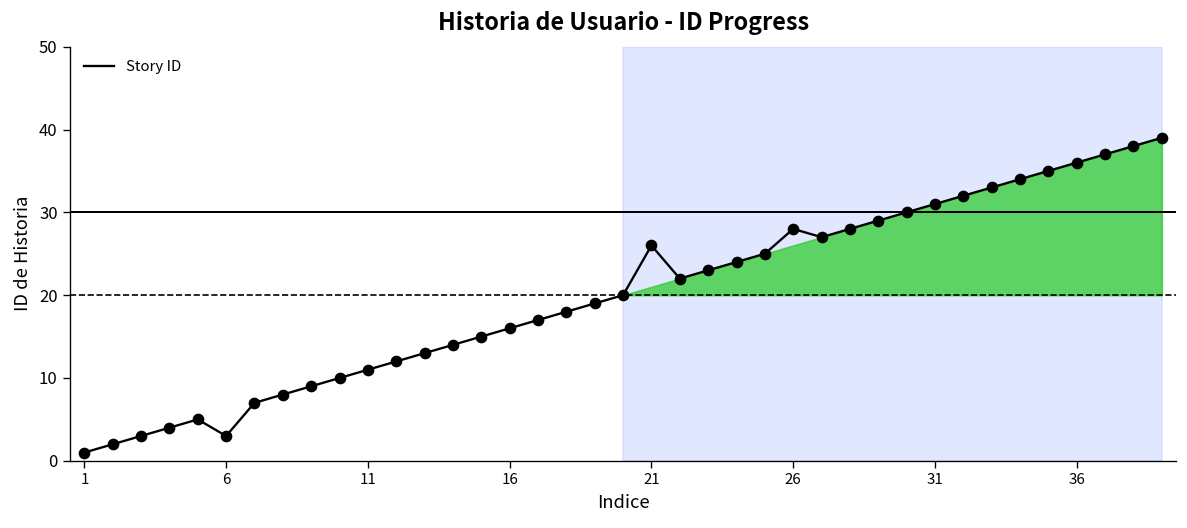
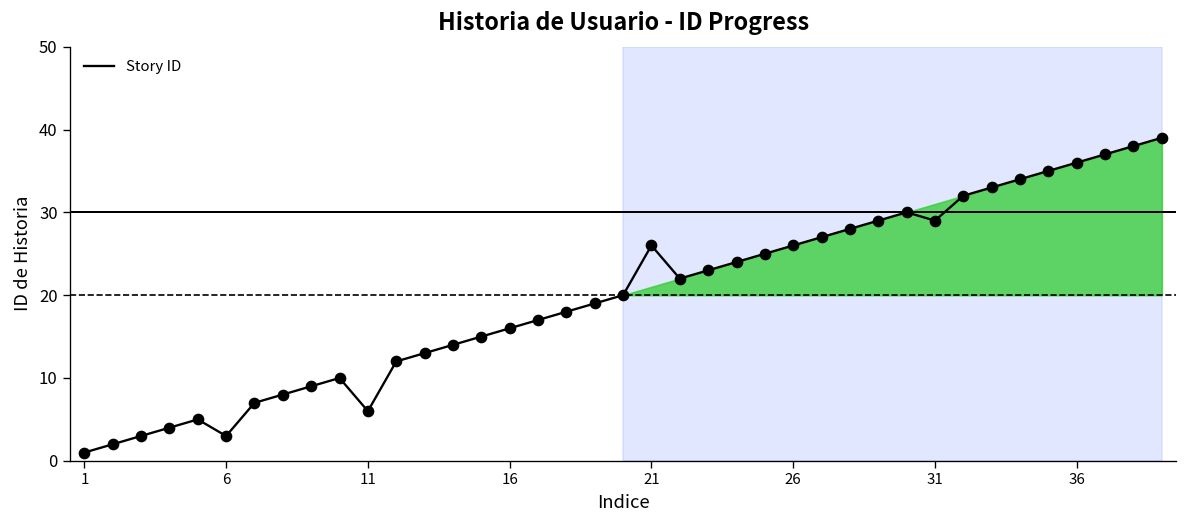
  {
    "Story ID": {
      "1": 1,
      "6": 3,
-     "11": 11,
+     "11": 6,
      "16": 16,
      "21": 26,
-     "26": 28,
-     "31": 31,
+     "26": 26,
+     "31": 29,
      "36": 36
    }
  }
